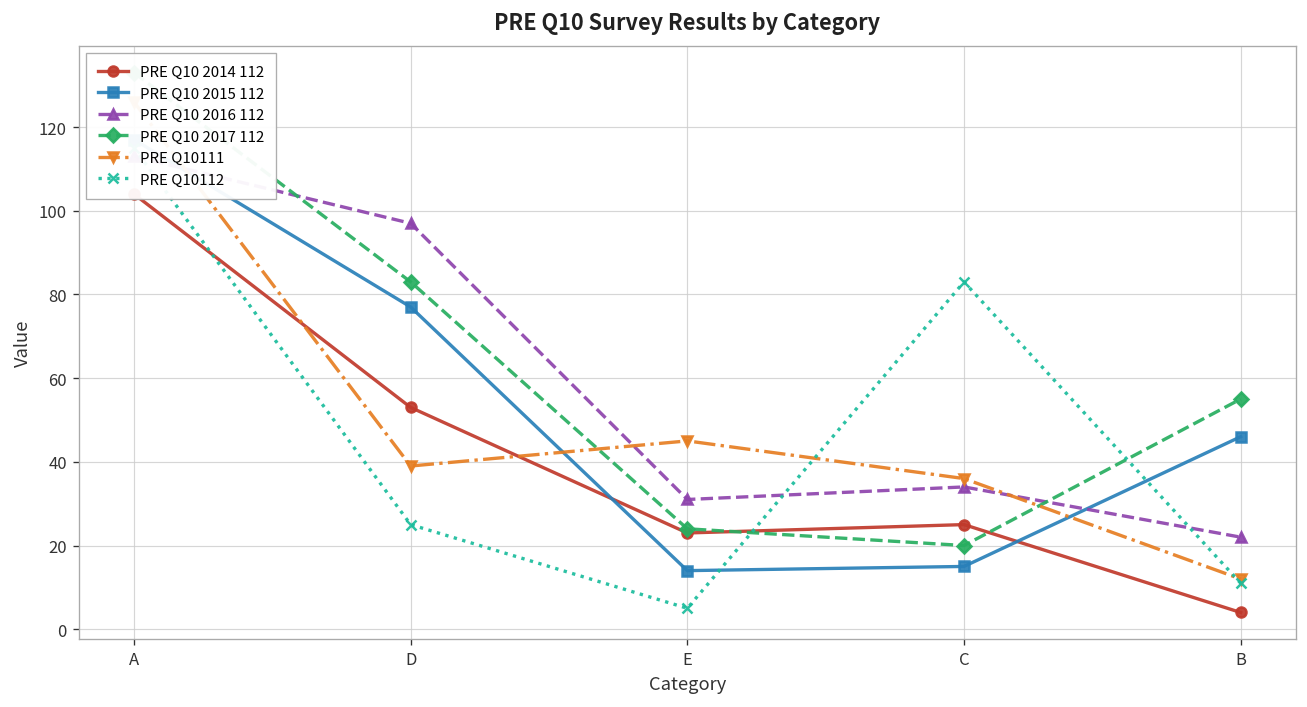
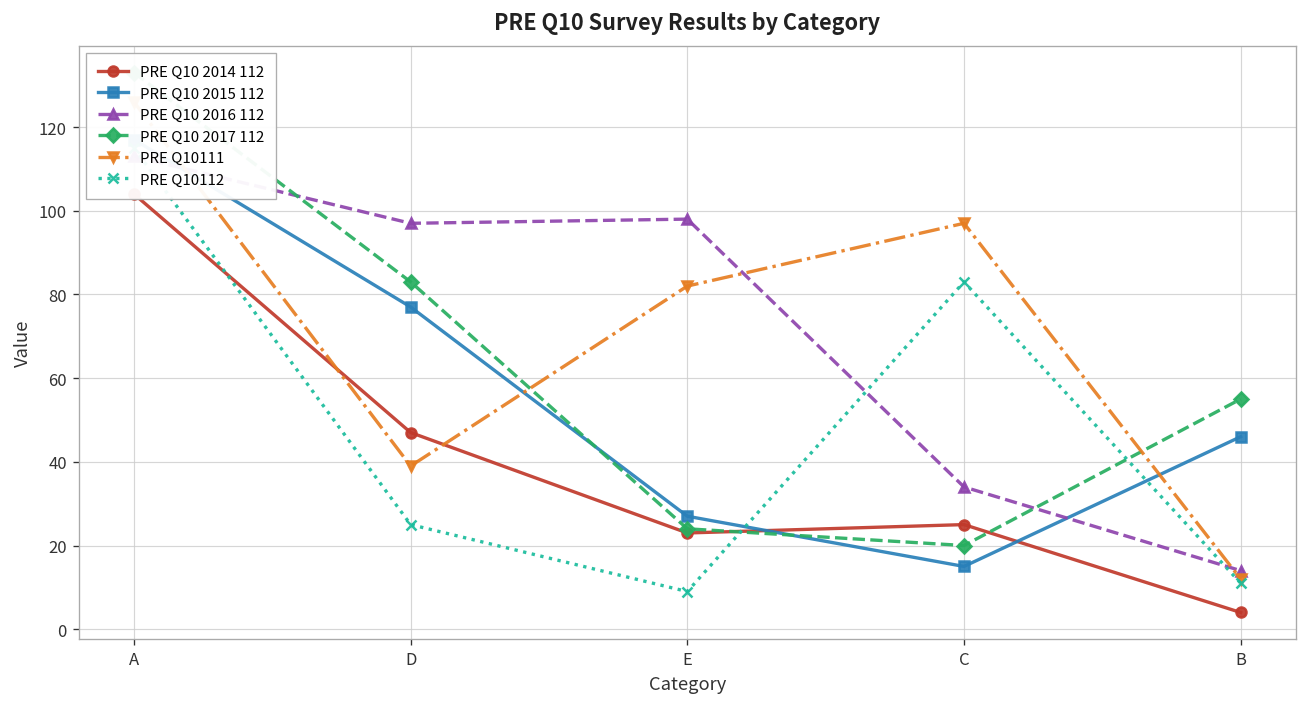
  {
    "PRE Q10 2014 112": {
-     "D": 53,
+     "D": 47,
      "E": 23,
      "C": 25,
      "B": 4
    },
    "PRE Q10 2015 112": {
      "D": 77,
-     "E": 14,
+     "E": 27,
      "C": 15,
      "B": 46
    },
    "PRE Q10 2016 112": {
      "D": 97,
-     "E": 31,
+     "E": 98,
      "C": 34,
-     "B": 22
+     "B": 14
    },
    "PRE Q10 2017 112": {
      "D": 83,
      "E": 24,
      "C": 20,
      "B": 55
    },
    "PRE Q10111": {
      "D": 39,
-     "E": 45,
-     "C": 36,
+     "E": 82,
+     "C": 97,
      "B": 12
    },
    "PRE Q10112": {
      "D": 25,
-     "E": 5,
+     "E": 9,
      "C": 83,
      "B": 11
    }
  }
